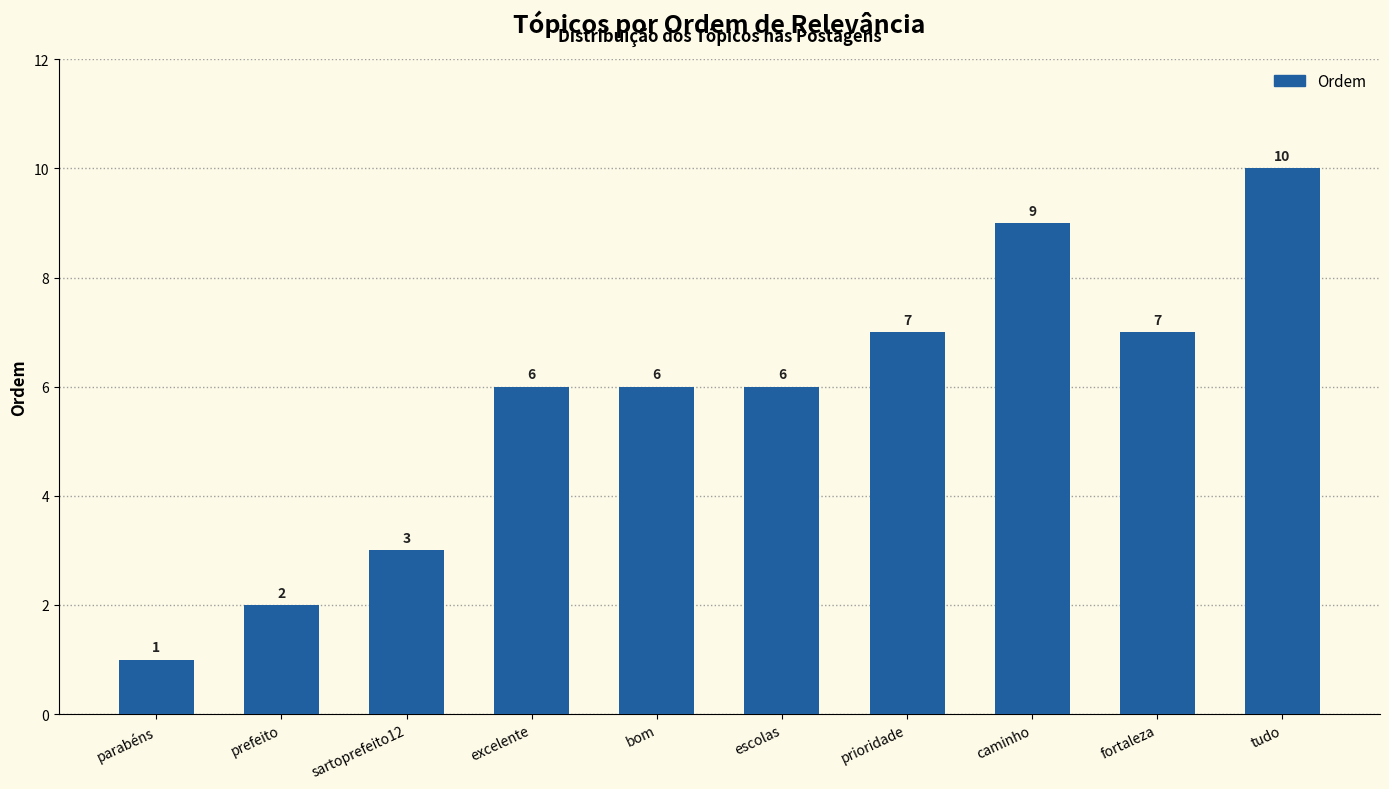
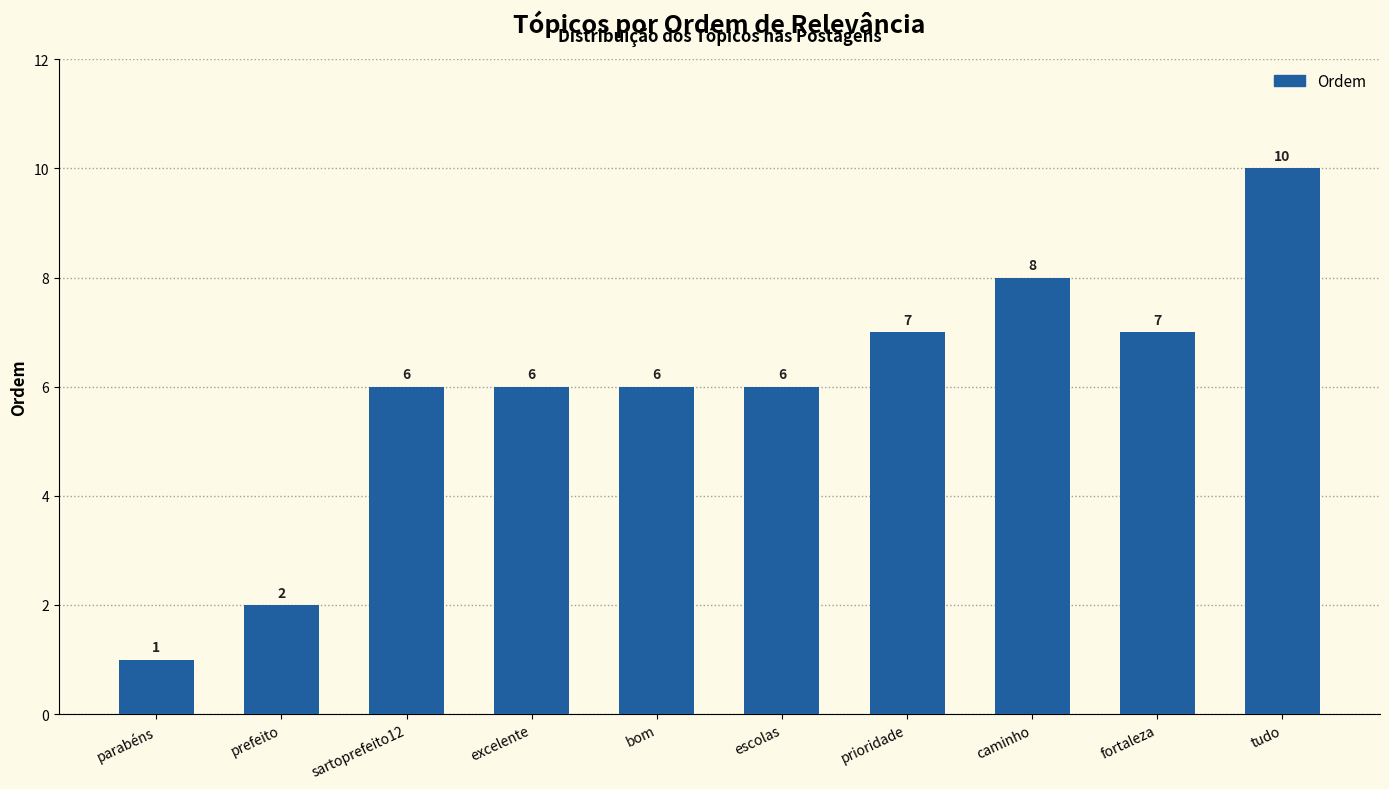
  {
    "parabéns": 1,
    "prefeito": 2,
-   "sartoprefeito12": 3,
+   "sartoprefeito12": 6,
    "excelente": 6,
    "bom": 6,
    "escolas": 6,
    "prioridade": 7,
-   "caminho": 9,
+   "caminho": 8,
    "fortaleza": 7,
    "tudo": 10
  }
